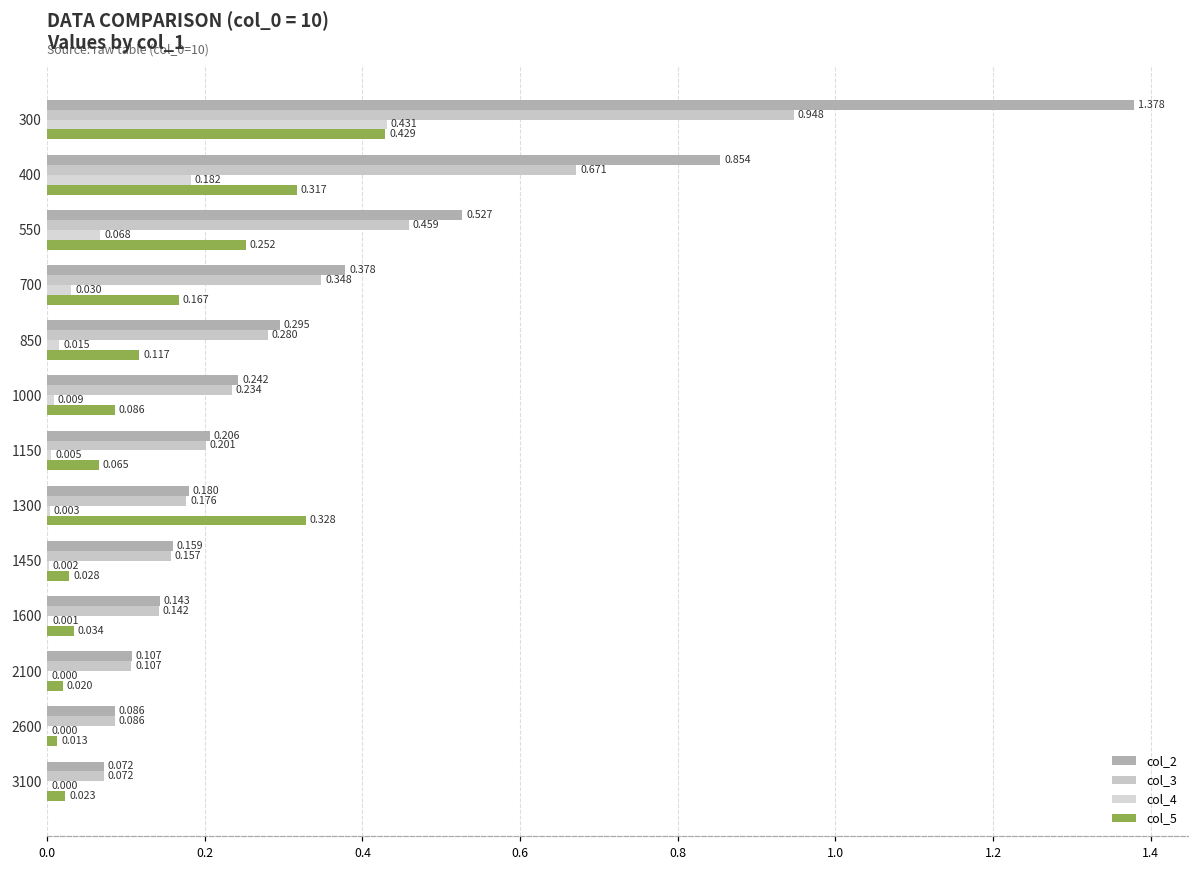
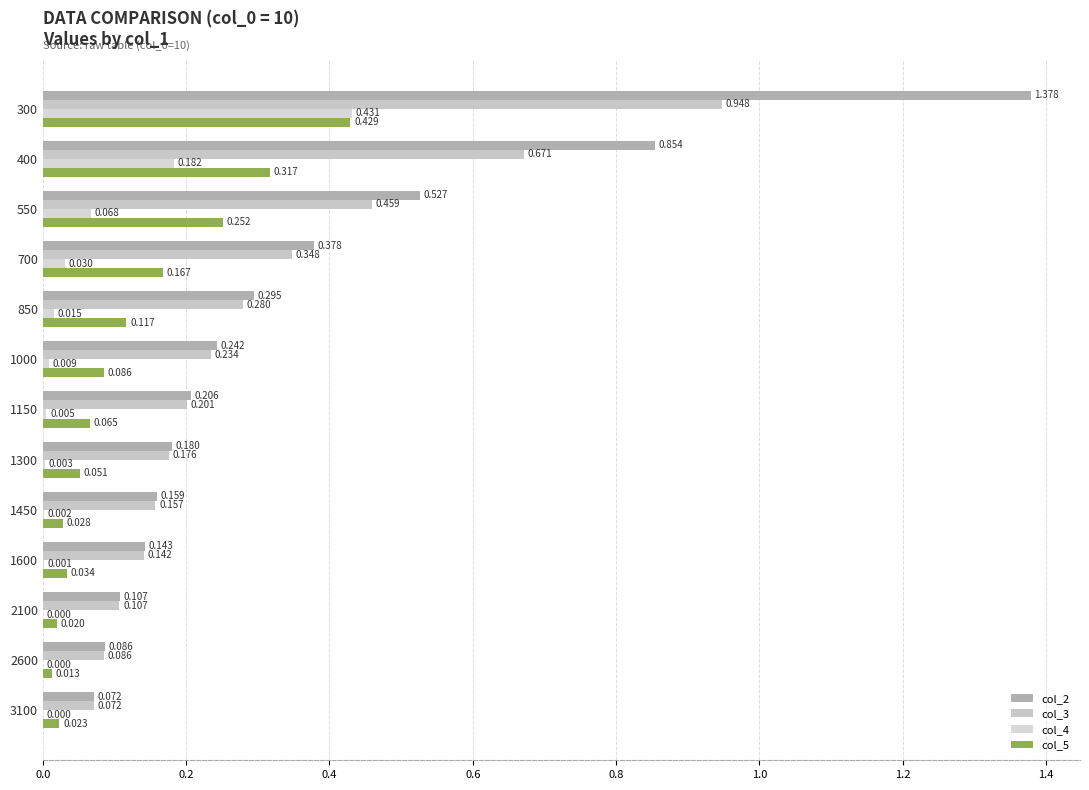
  {
    "col_5": {
      "300": 0.429,
      "400": 0.317,
      "550": 0.252,
      "700": 0.167,
      "850": 0.117,
      "1000": 0.086,
      "1150": 0.065,
-     "1300": 0.328,
+     "1300": 0.051,
      "1450": 0.028,
      "1600": 0.034,
      "2100": 0.020,
      "2600": 0.013,
      "3100": 0.023
    }
  }
